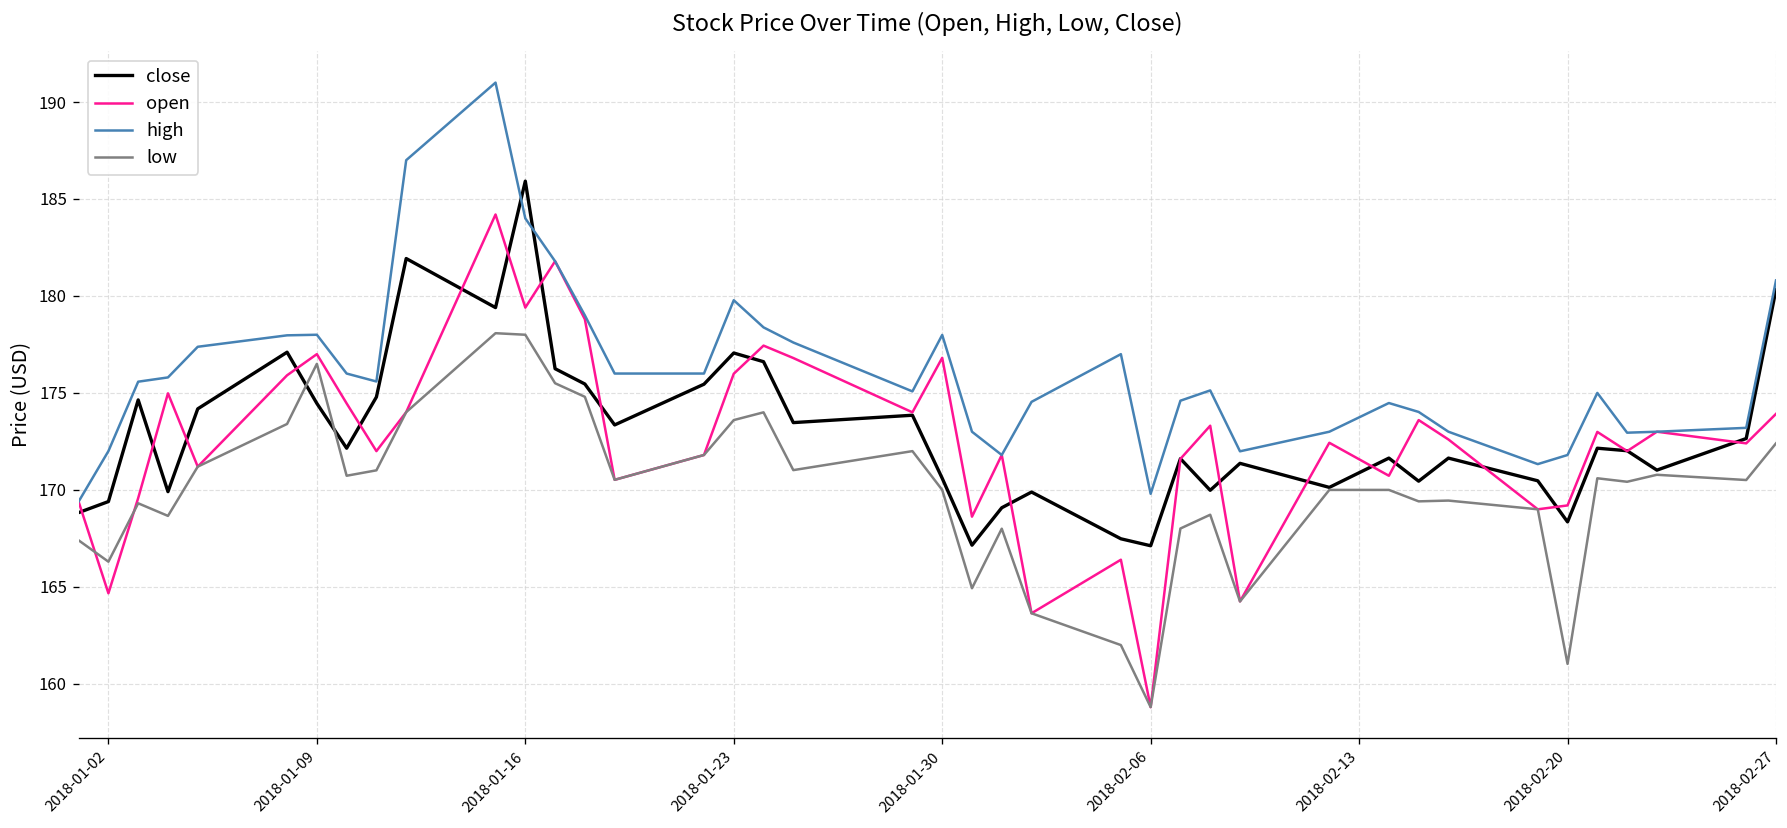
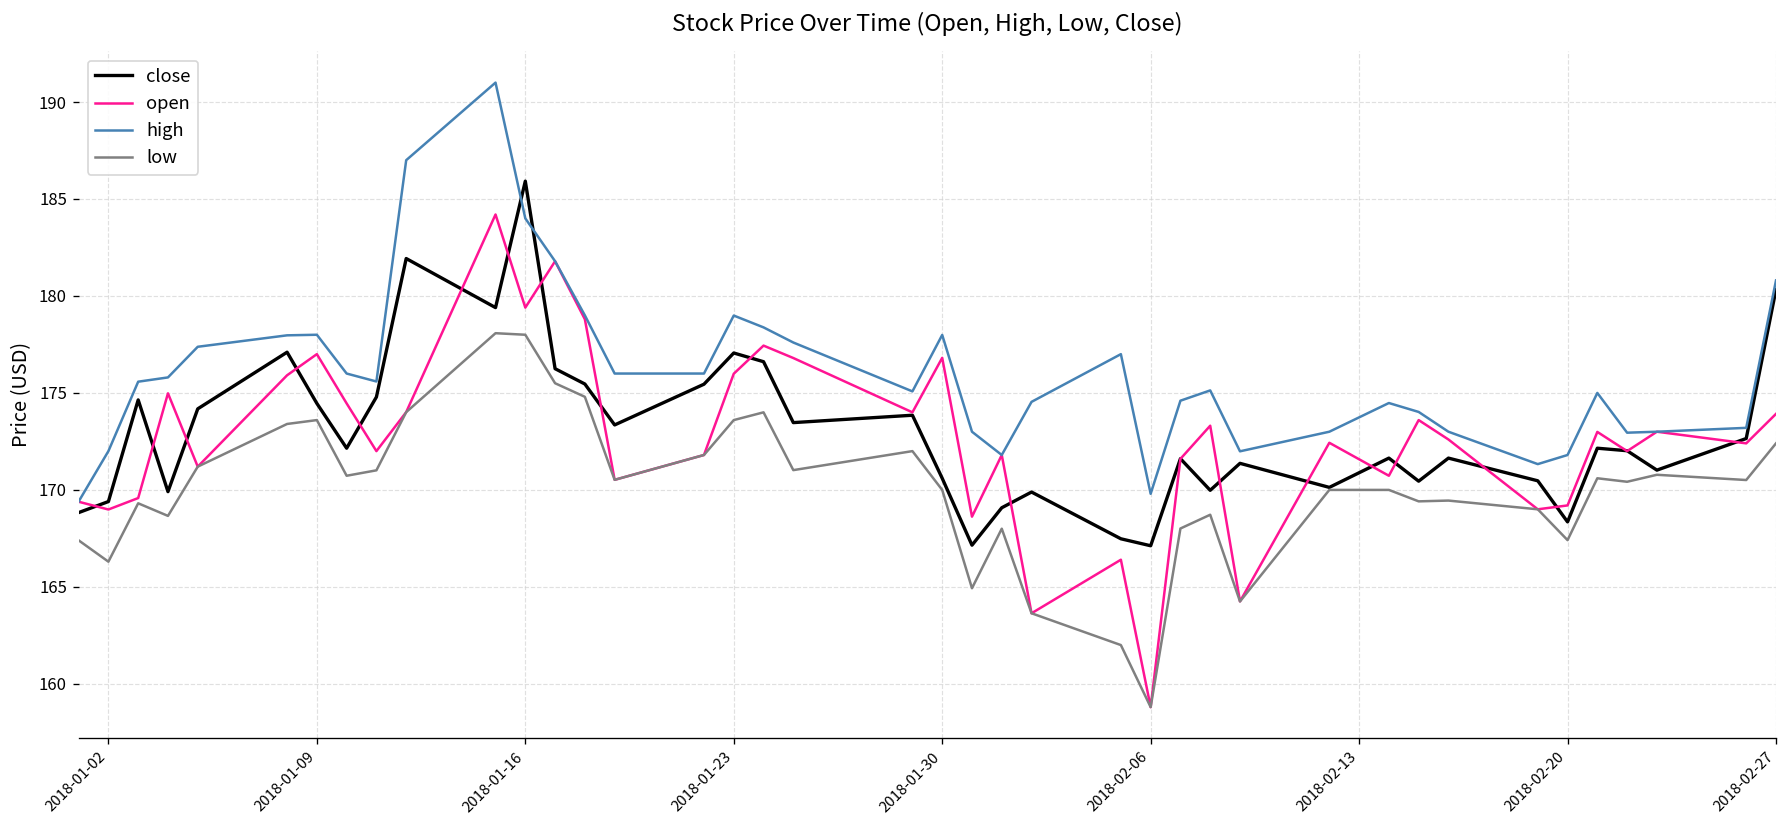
  {
    "close": {
      "2018-01-02": 169.4,
      "2018-01-09": 174.5,
      "2018-01-16": 185.9,
      "2018-01-23": 177.1,
      "2018-01-30": 170.6,
      "2018-02-06": 167.1,
      "2018-02-20": 168.4,
      "2018-02-27": 180.3
    },
    "open": {
-     "2018-01-02": 164.7,
+     "2018-01-02": 169.0,
      "2018-01-09": 177.0,
      "2018-01-16": 179.4,
      "2018-01-23": 176.0,
      "2018-01-30": 176.8,
      "2018-02-20": 169.2,
      "2018-02-27": 173.9
    },
    "high": {
      "2018-01-02": 172.0,
      "2018-01-09": 178.0,
      "2018-01-16": 184.0,
-     "2018-01-23": 179.8,
+     "2018-01-23": 179.0,
      "2018-01-30": 178.0,
      "2018-02-06": 169.8,
      "2018-02-20": 171.8,
      "2018-02-27": 180.8
    },
    "low": {
      "2018-01-02": 166.3,
-     "2018-01-09": 176.5,
+     "2018-01-09": 173.6,
      "2018-01-16": 178.0,
      "2018-01-23": 173.6,
      "2018-01-30": 170.0,
-     "2018-02-20": 161.0,
+     "2018-02-20": 167.4,
      "2018-02-27": 172.4
    }
  }
